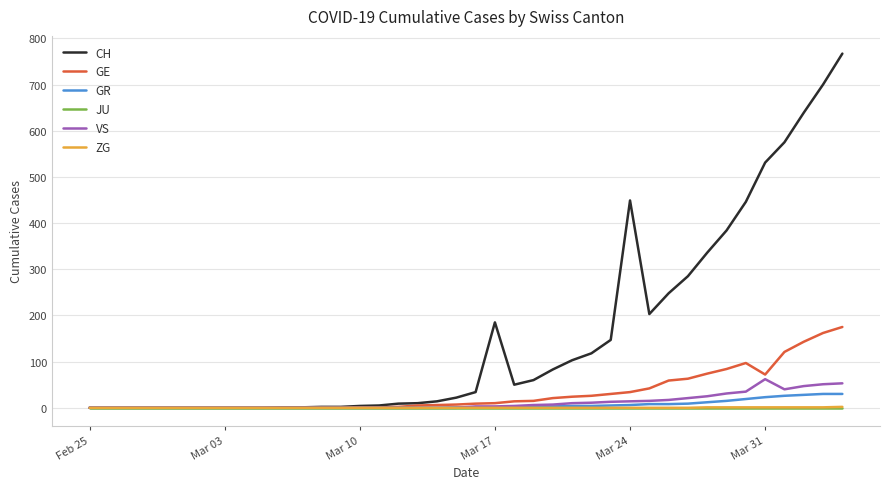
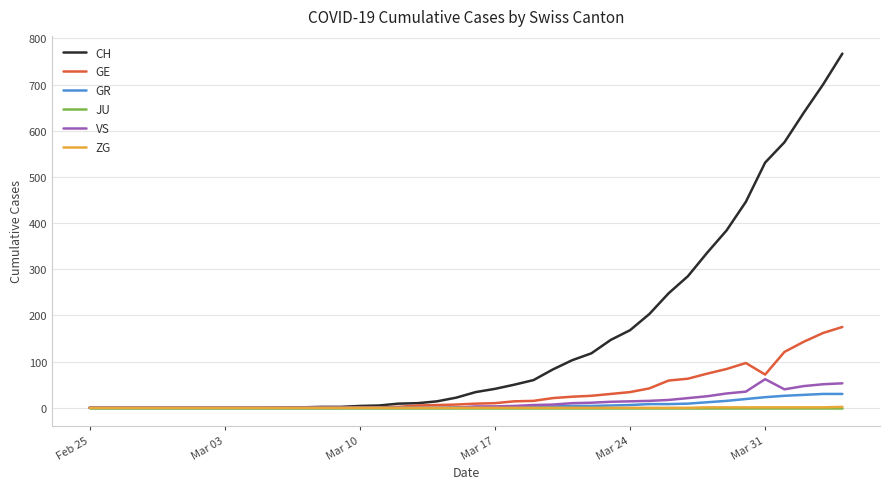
  {
    "CH": {
-     "Mar 17": 190,
-     "Mar 24": 450,
+     "Mar 17": 40,
+     "Mar 24": 170,
      "Mar 31": 530
    },
    "GE": {
      "Mar 17": 10,
      "Mar 24": 30,
      "Mar 31": 70
    },
    "GR": {
      "Mar 24": 10,
      "Mar 31": 20
    },
    "VS": {
      "Mar 24": 10,
      "Mar 31": 60
    }
  }
